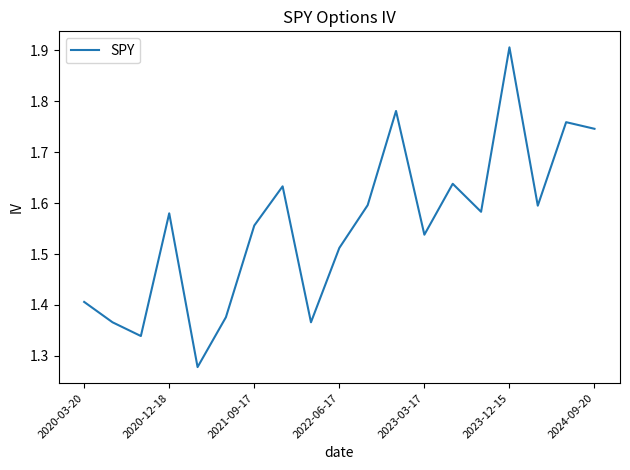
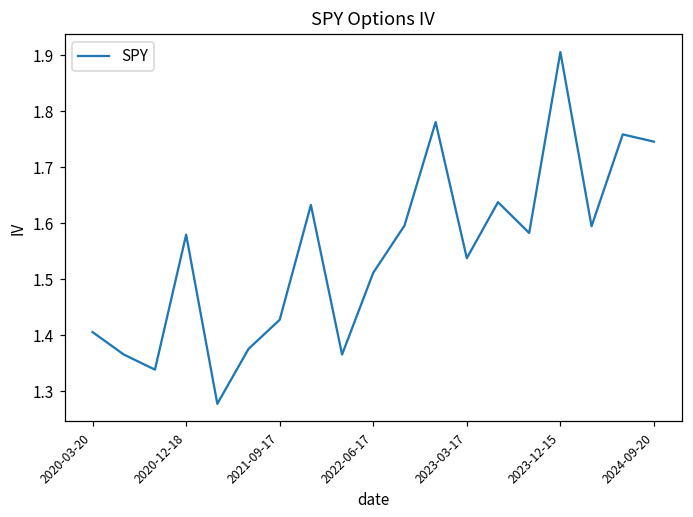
  {
    "2020-03-20": 1.41,
    "2020-12-18": 1.58,
-   "2021-09-17": 1.56,
+   "2021-09-17": 1.43,
    "2022-06-17": 1.51,
    "2023-03-17": 1.54,
    "2023-12-15": 1.91,
    "2024-09-20": 1.75
  }
